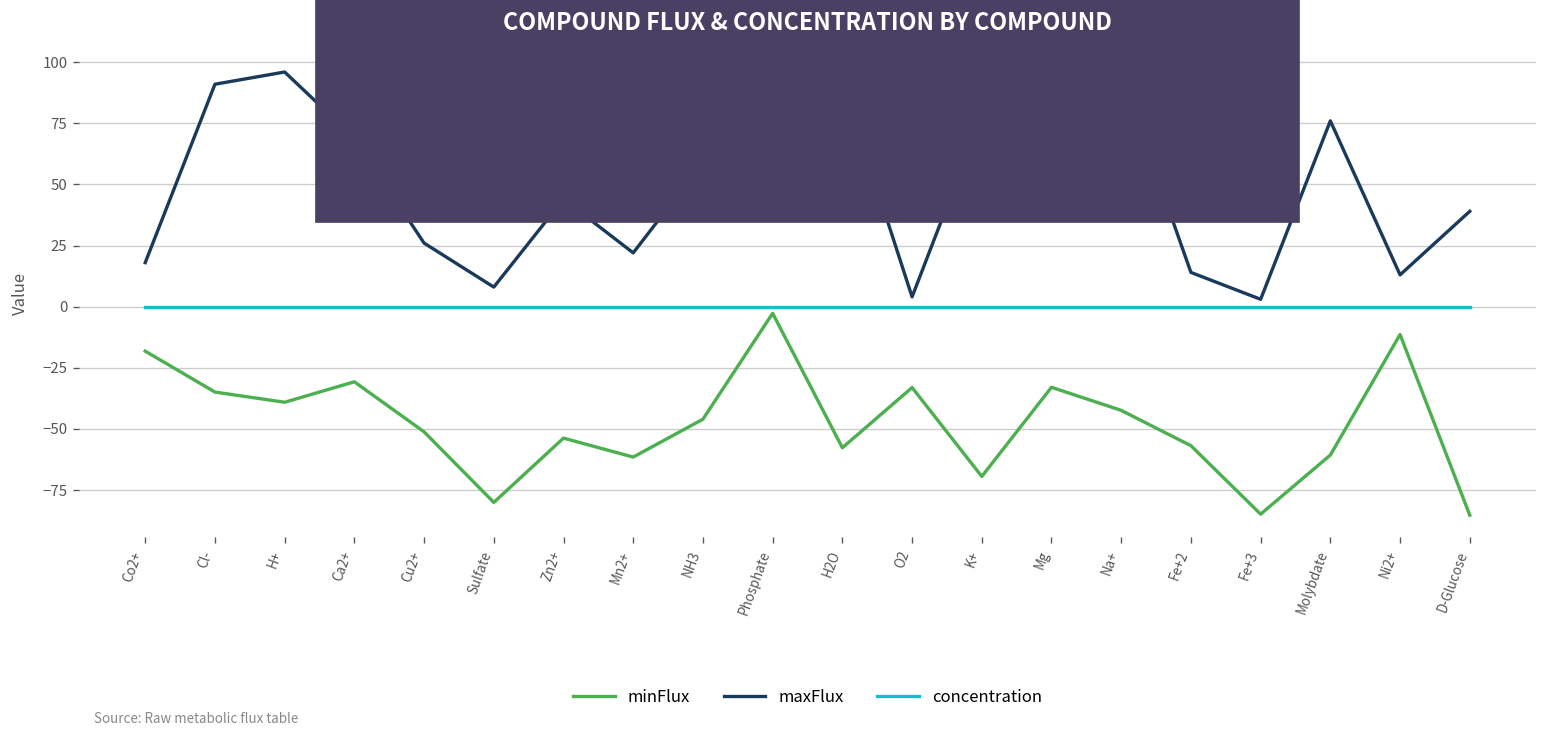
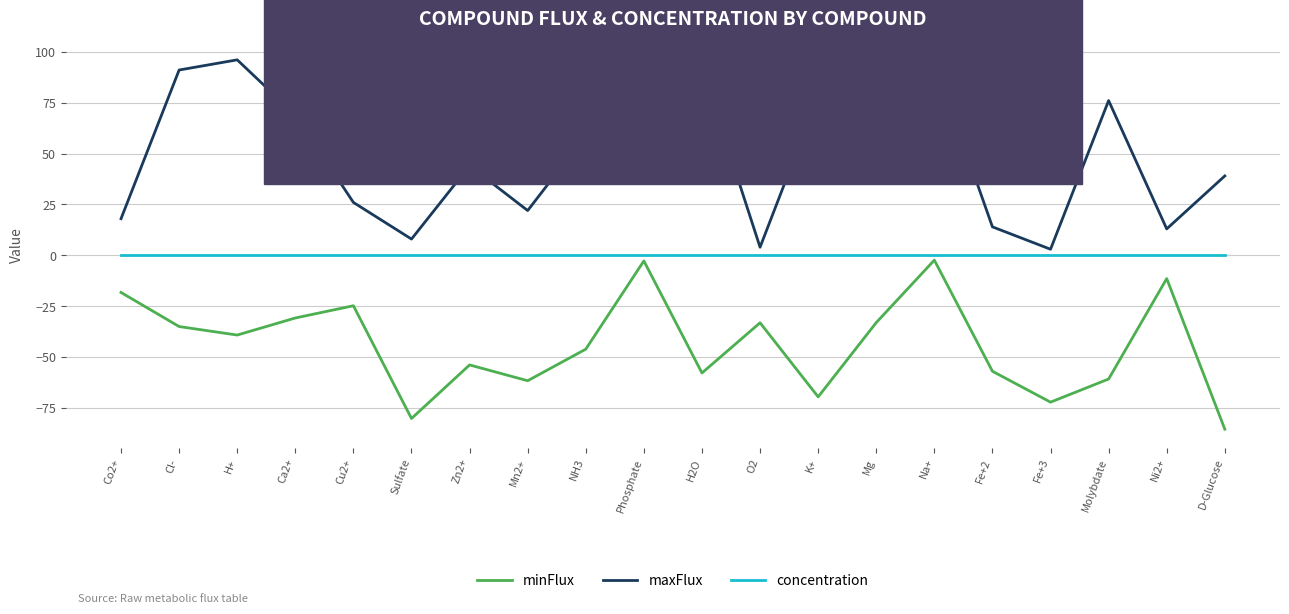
  {
    "minFlux": {
      "Co2+": -18,
      "Cl-": -35,
      "H+": -39,
      "Ca2+": -31,
-     "Cu2+": -51,
+     "Cu2+": -25,
      "Sulfate": -80,
      "Zn2+": -54,
      "Mn2+": -62,
      "NH3": -46,
      "Phosphate": -3,
      "H2O": -58,
      "O2": -33,
      "K+": -69,
      "Mg": -33,
-     "Na+": -42,
+     "Na+": -2,
      "Fe+2": -57,
-     "Fe+3": -85,
+     "Fe+3": -72,
      "Molybdate": -61,
      "Ni2+": -11,
      "D-Glucose": -85
    },
    "maxFlux": {
      "Co2+": 18,
      "Cl-": 91,
      "H+": 96,
      "Ca2+": 69,
      "Cu2+": 26,
      "Sulfate": 8,
      "Zn2+": 44,
      "Mn2+": 22,
      "NH3": 59,
      "Phosphate": 64,
      "H2O": 92,
      "O2": 4,
      "K+": 78,
      "Mg": 81,
      "Na+": 95,
      "Fe+2": 14,
      "Fe+3": 3,
      "Molybdate": 76,
      "Ni2+": 13,
      "D-Glucose": 39
    },
    "concentration": {
      "Co2+": 0,
      "Cl-": 0,
      "H+": 0,
      "Ca2+": 0,
      "Cu2+": 0,
      "Sulfate": 0,
      "Zn2+": 0,
      "Mn2+": 0,
      "NH3": 0,
      "Phosphate": 0,
      "H2O": 0,
      "O2": 0,
      "K+": 0,
      "Mg": 0,
      "Na+": 0,
      "Fe+2": 0,
      "Fe+3": 0,
      "Molybdate": 0,
      "Ni2+": 0,
      "D-Glucose": 0
    }
  }
